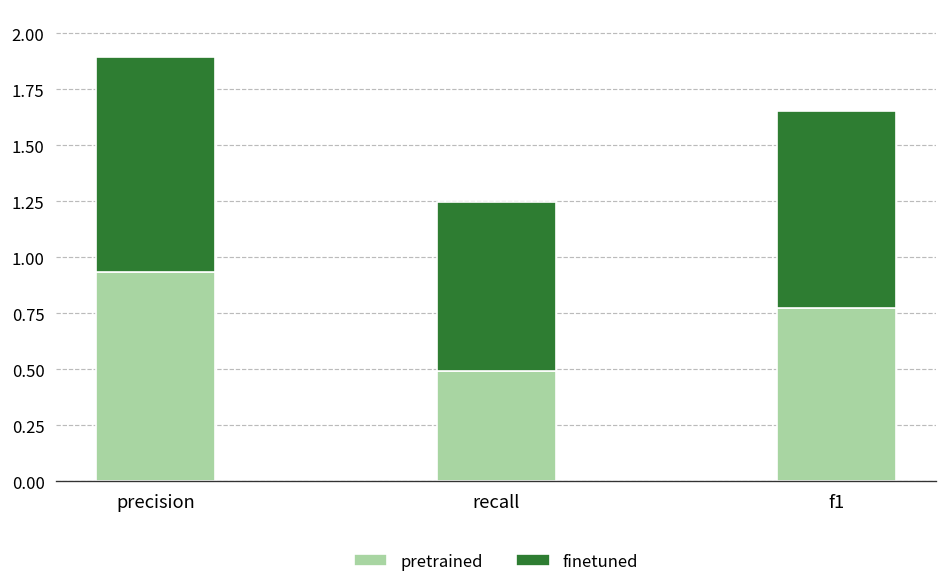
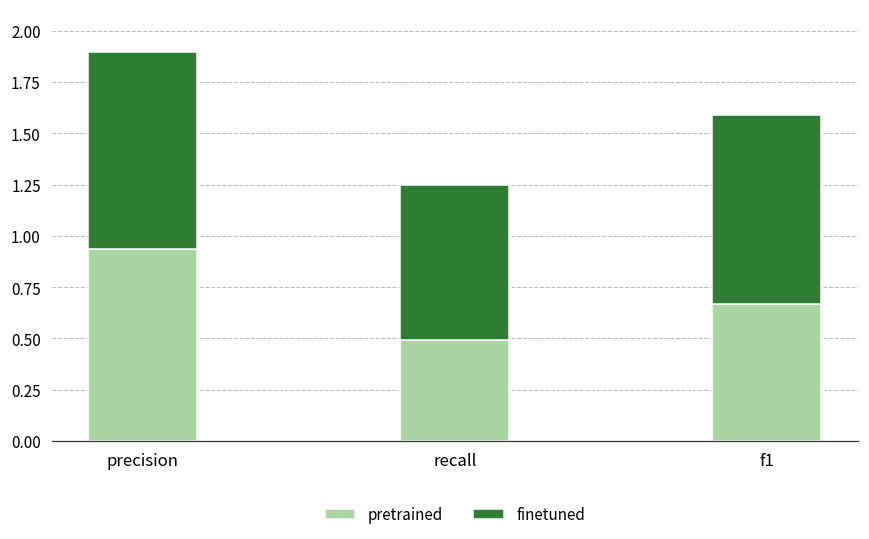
  {
    "pretrained": {
      "precision": 0.93,
      "recall": 0.49,
-     "f1": 0.77
+     "f1": 0.67
    },
    "finetuned": {
      "precision": 0.96,
      "recall": 0.75,
-     "f1": 0.88
+     "f1": 0.92
    }
  }
